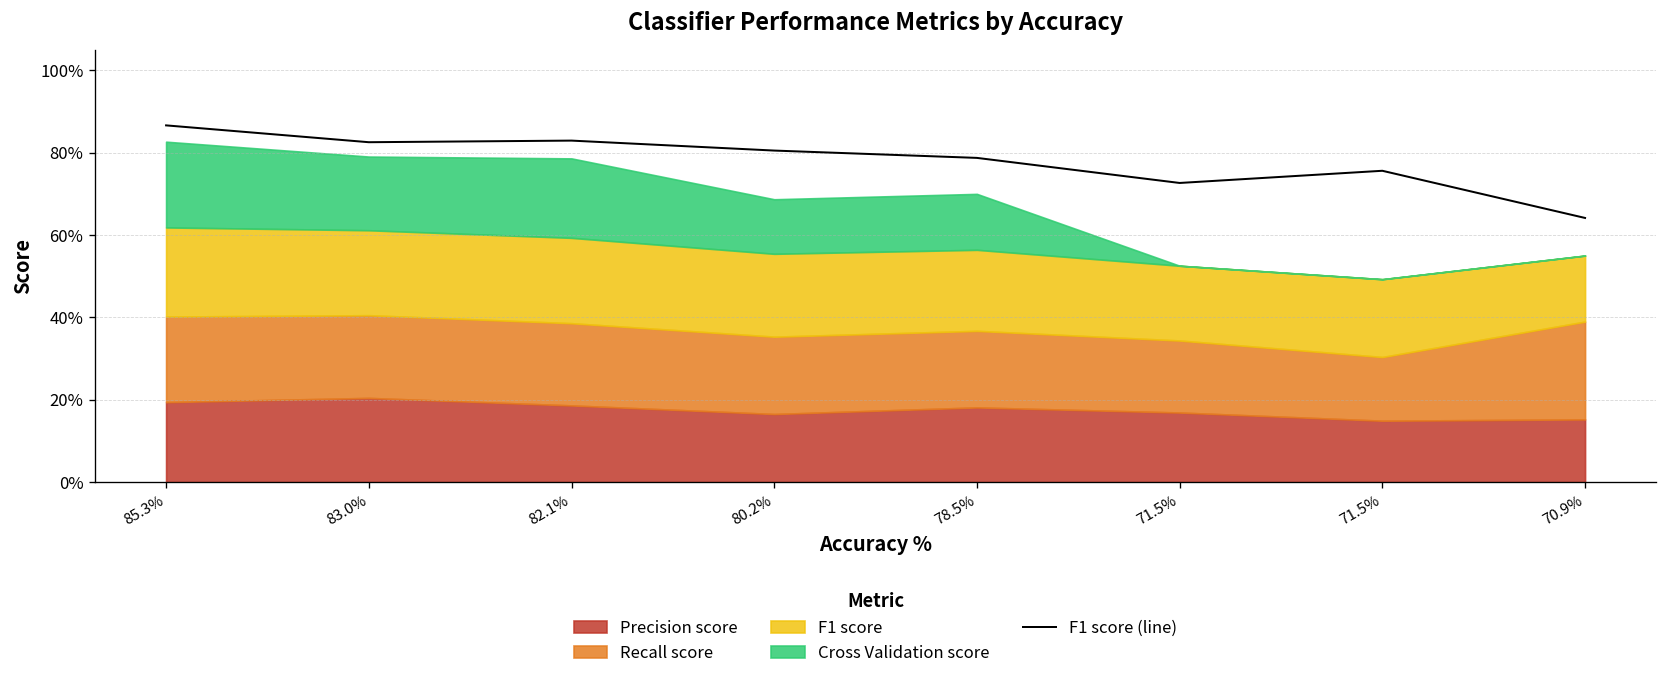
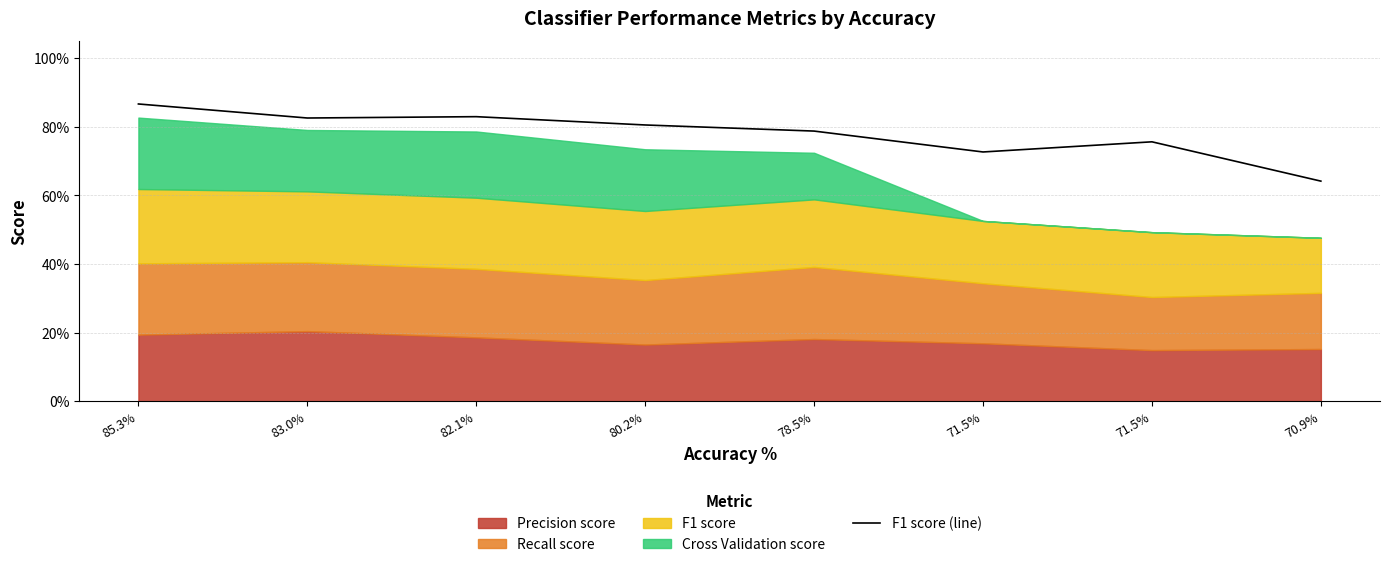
  {
    "F1 score (line)": {
      "85.3%": "87%",
      "83.0%": "83%",
      "82.1%": "83%",
      "80.2%": "81%",
      "78.5%": "79%",
      "70.9%": "64%"
    },
    "Precision score": {
      "85.3%": "19%",
      "83.0%": "20%",
      "82.1%": "19%",
      "80.2%": "17%",
      "78.5%": "18%",
      "70.9%": "15%"
    },
    "Recall score": {
      "85.3%": "21%",
      "83.0%": "20%",
      "82.1%": "20%",
      "80.2%": "19%",
-     "78.5%": "19%",
-     "70.9%": "24%"
+     "78.5%": "21%",
+     "70.9%": "16%"
    },
    "F1 score": {
      "85.3%": "22%",
      "83.0%": "21%",
      "82.1%": "21%",
      "80.2%": "20%",
      "78.5%": "20%"
    },
    "Cross Validation score": {
      "85.3%": "21%",
      "83.0%": "18%",
      "82.1%": "19%",
-     "80.2%": "13%",
+     "80.2%": "18%",
      "78.5%": "14%"
    }
  }
